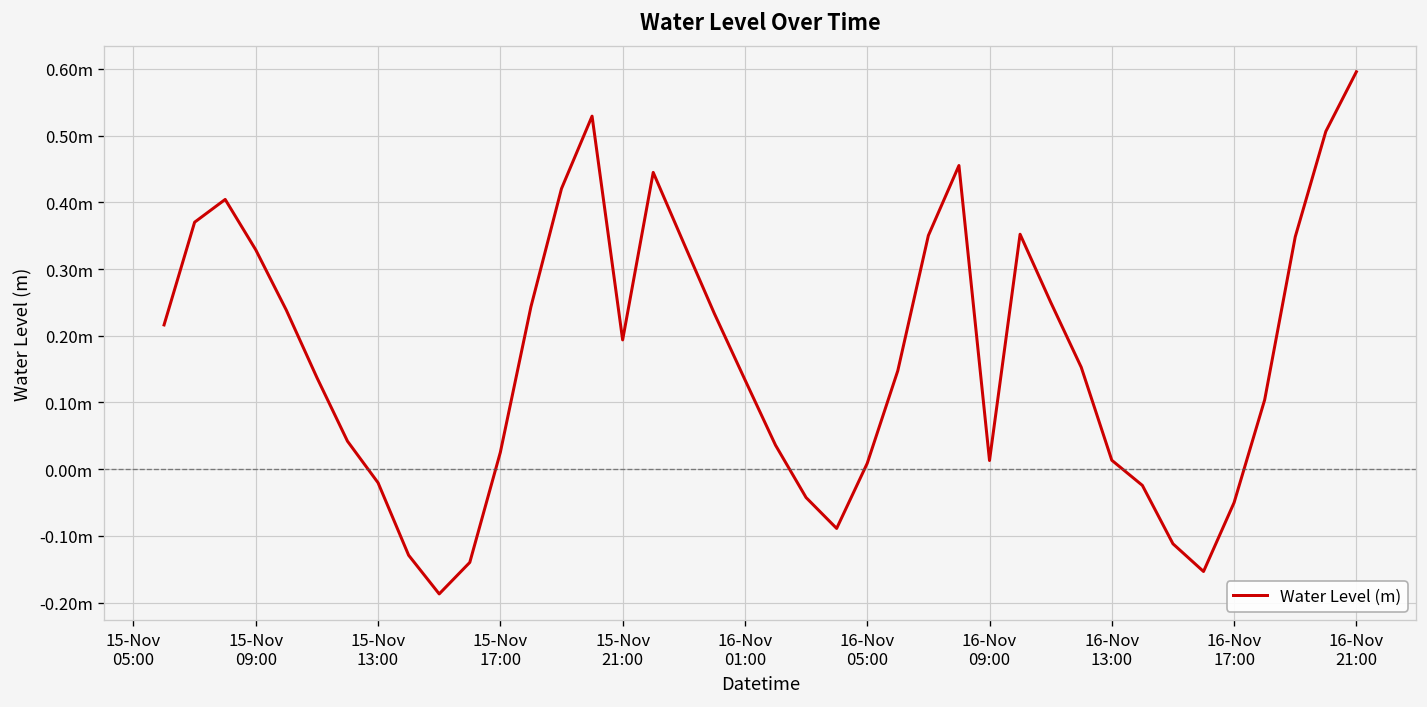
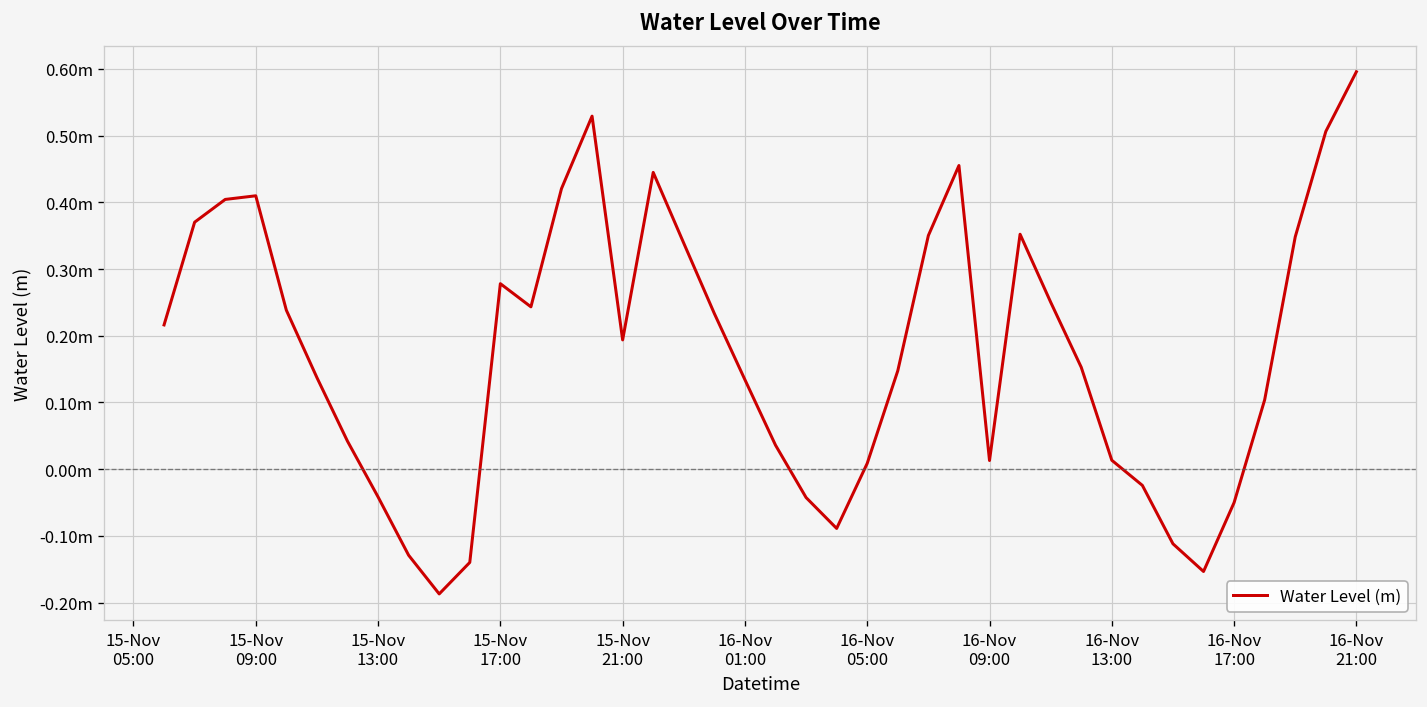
  {
-   "15-Nov 09:00": "0.33m",
-   "15-Nov 13:00": "-0.02m",
-   "15-Nov 17:00": "0.03m",
+   "15-Nov 09:00": "0.41m",
+   "15-Nov 13:00": "-0.04m",
+   "15-Nov 17:00": "0.28m",
    "15-Nov 21:00": "0.19m",
    "16-Nov 01:00": "0.13m",
    "16-Nov 05:00": "0.01m",
    "16-Nov 09:00": "0.01m",
    "16-Nov 13:00": "0.01m",
    "16-Nov 17:00": "-0.05m",
    "16-Nov 21:00": "0.60m"
  }
